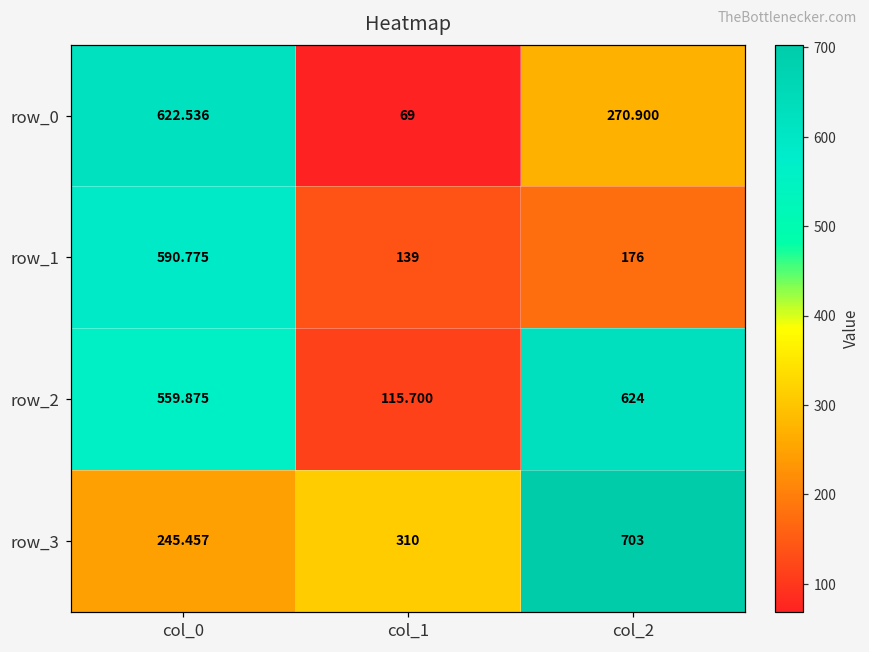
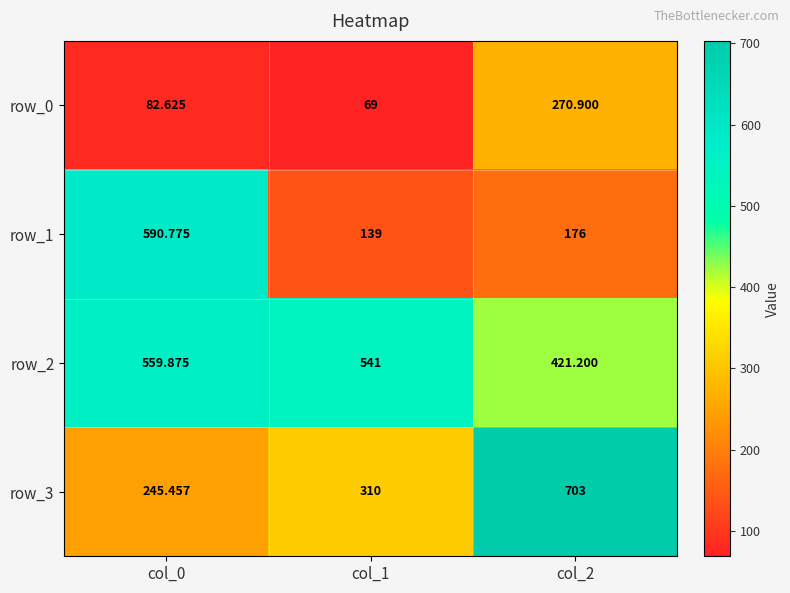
  {
    "row_0": {
-     "col_0": 622.536,
+     "col_0": 82.625,
      "col_1": 69,
      "col_2": 270.900
    },
    "row_1": {
      "col_0": 590.775,
      "col_1": 139,
      "col_2": 176
    },
    "row_2": {
      "col_0": 559.875,
-     "col_1": 115.700,
-     "col_2": 624
+     "col_1": 541,
+     "col_2": 421.200
    },
    "row_3": {
      "col_0": 245.457,
      "col_1": 310,
      "col_2": 703
    }
  }
